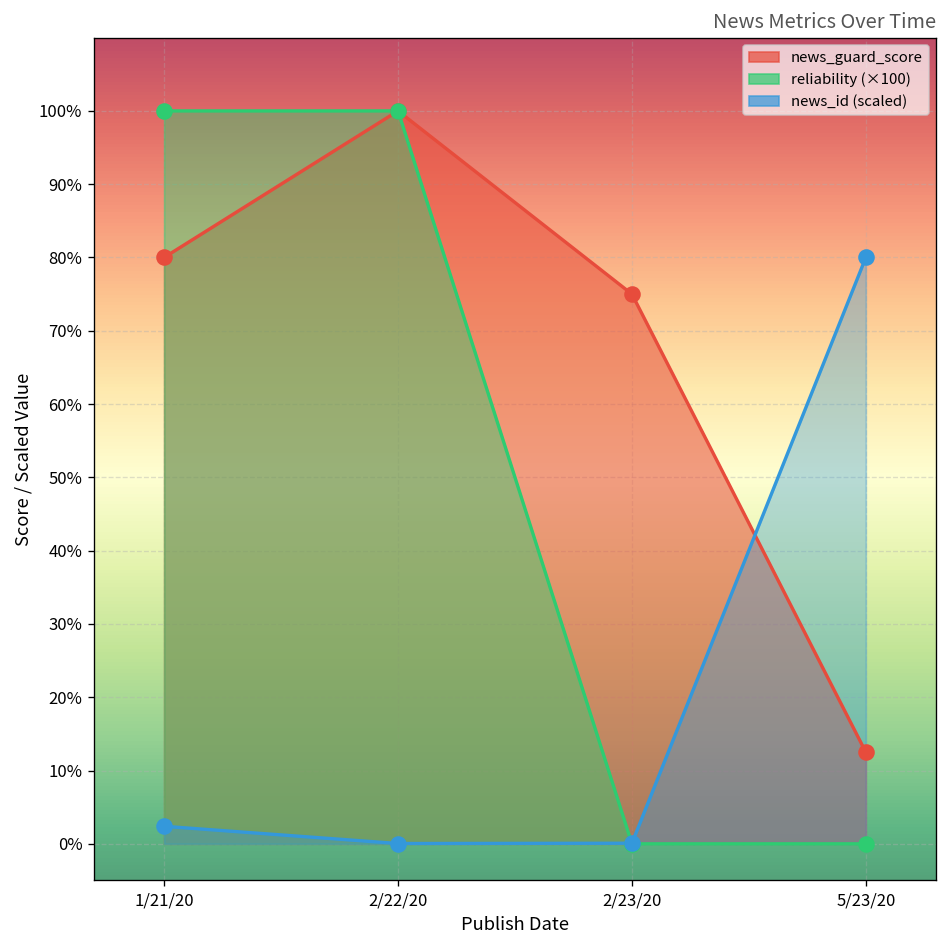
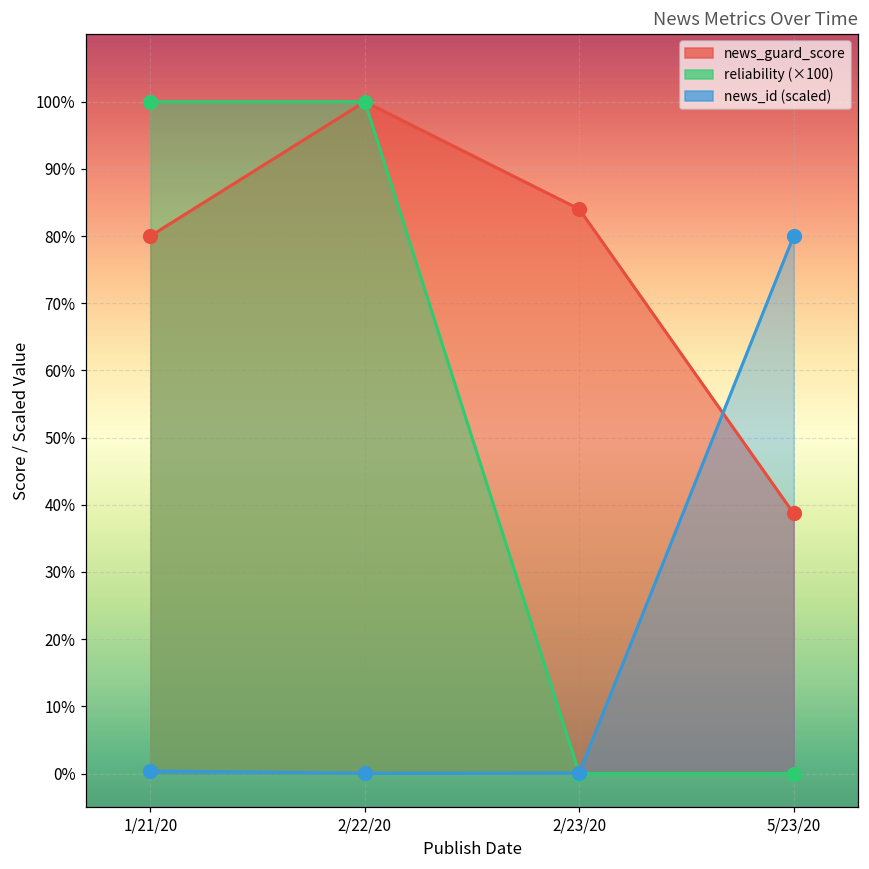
  {
    "news_guard_score": {
      "1/21/20": "80%",
-     "2/23/20": "75%",
-     "5/23/20": "13%"
+     "2/23/20": "84%",
+     "5/23/20": "39%"
    },
    "news_id (scaled)": {
-     "1/21/20": "2%",
+     "1/21/20": "0%",
      "2/22/20": "0%",
      "5/23/20": "80%"
    },
    "reliability (×100)": {
      "1/21/20": "100%",
      "5/23/20": "0%"
    }
  }
